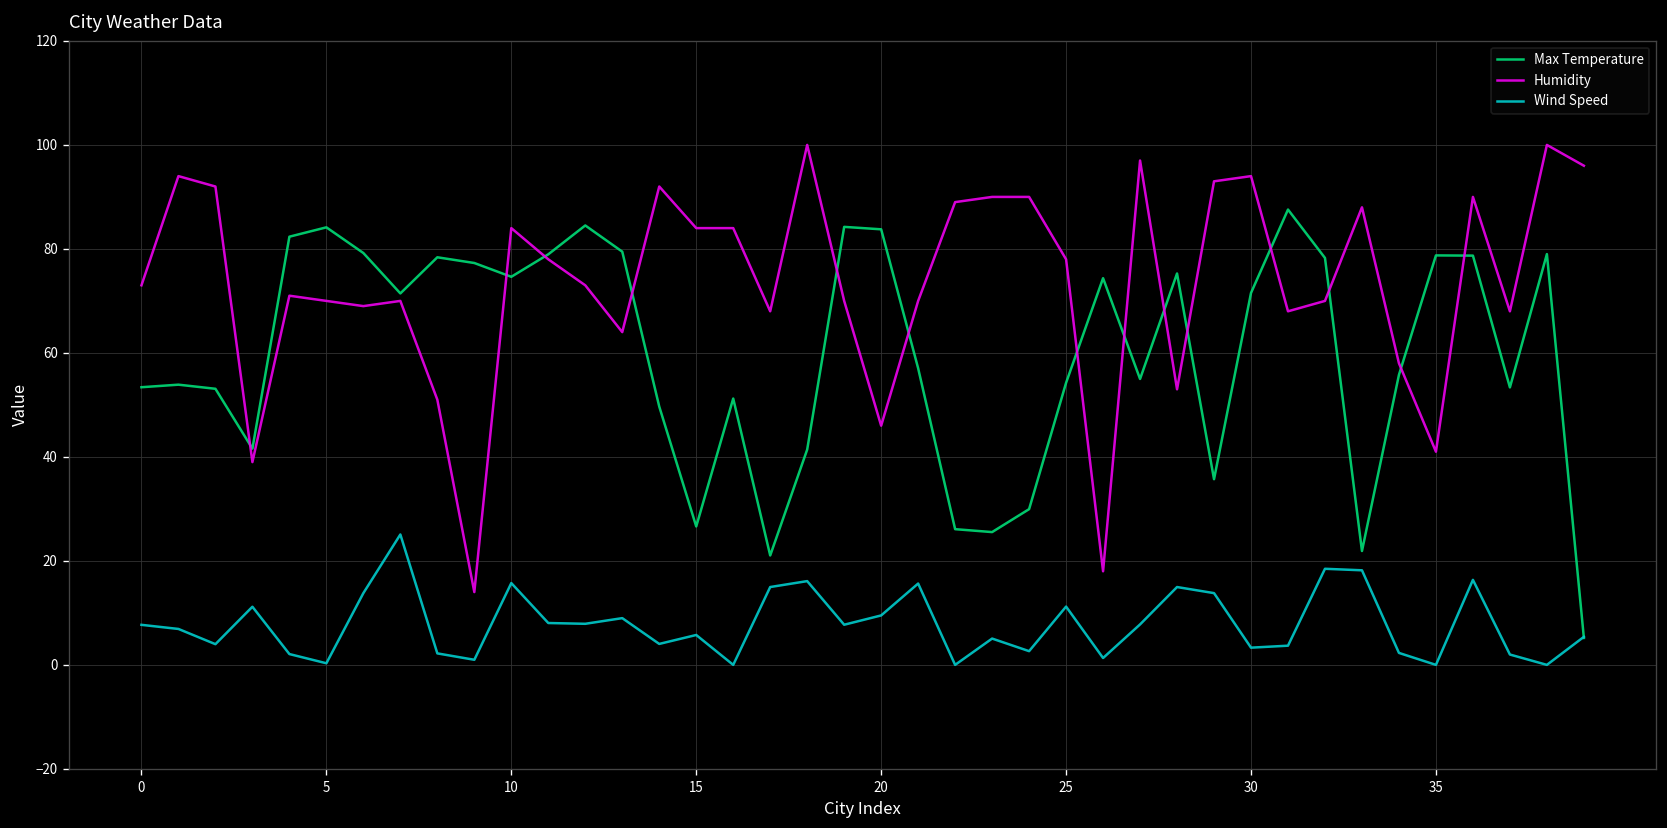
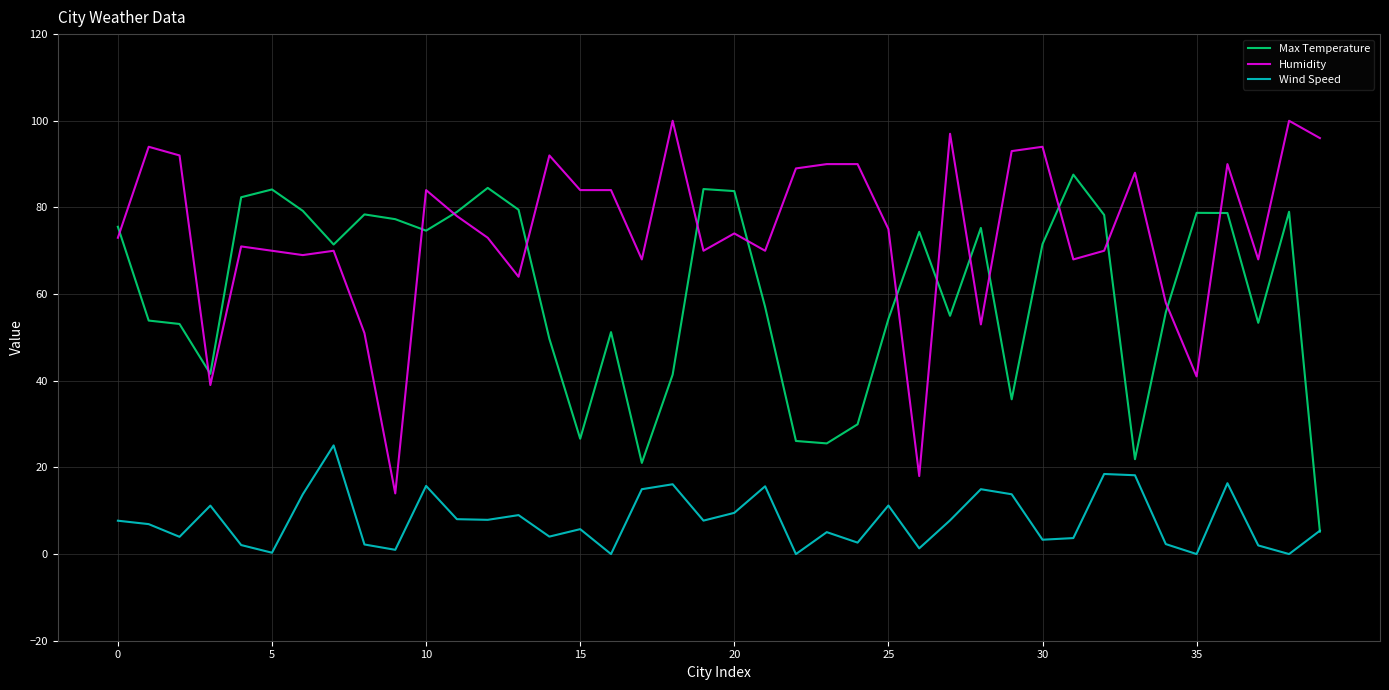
  {
    "Max Temperature": {
-     "0": 53,
+     "0": 76,
      "5": 84,
      "10": 75,
      "15": 27,
      "20": 84,
      "25": 54,
      "30": 72,
      "35": 79
    },
    "Humidity": {
      "0": 73,
      "5": 70,
      "10": 84,
      "15": 84,
-     "20": 46,
-     "25": 78,
+     "20": 74,
+     "25": 75,
      "30": 94,
      "35": 41
    },
    "Wind Speed": {
      "0": 8,
      "5": 0,
      "10": 16,
      "15": 6,
      "20": 10,
      "25": 11,
      "30": 3,
      "35": 0
    }
  }
